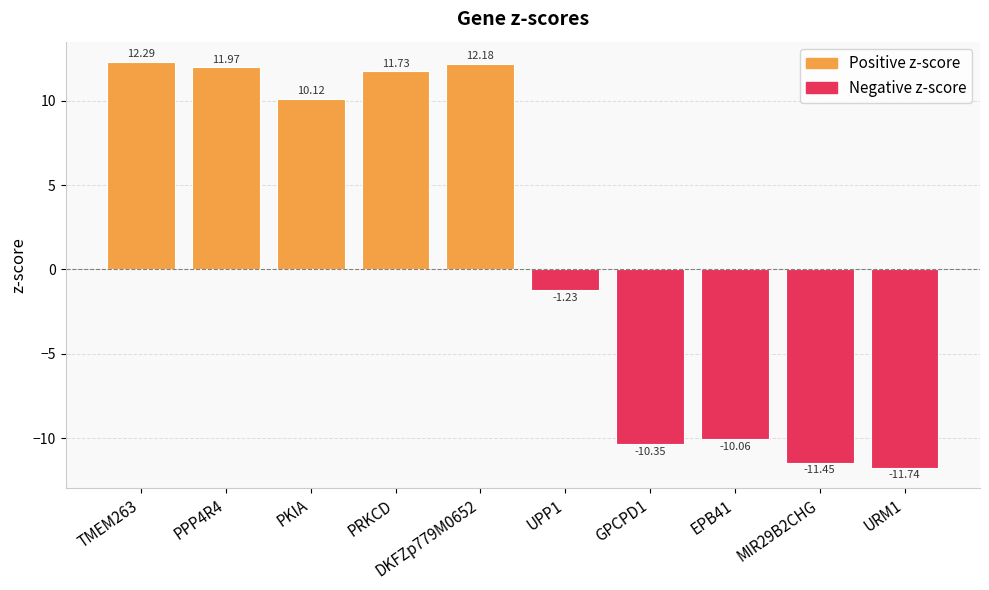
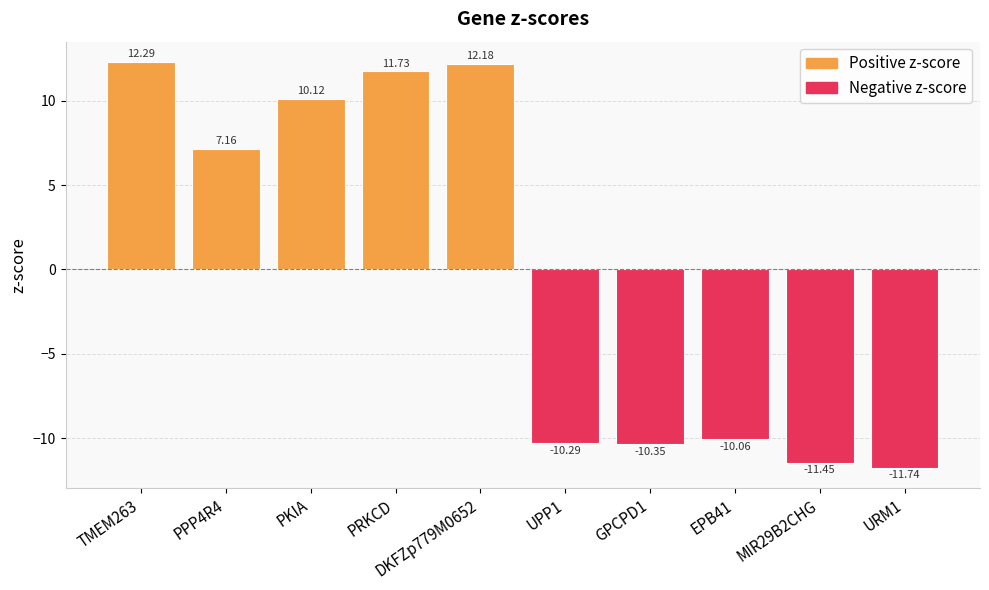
  {
    "TMEM263": 12.29,
-   "PPP4R4": 11.97,
+   "PPP4R4": 7.16,
    "PKIA": 10.12,
    "PRKCD": 11.73,
    "DKFZp779M0652": 12.18,
-   "UPP1": -1.23,
+   "UPP1": -10.29,
    "GPCPD1": -10.35,
    "EPB41": -10.06,
    "MIR29B2CHG": -11.45,
    "URM1": -11.74
  }
